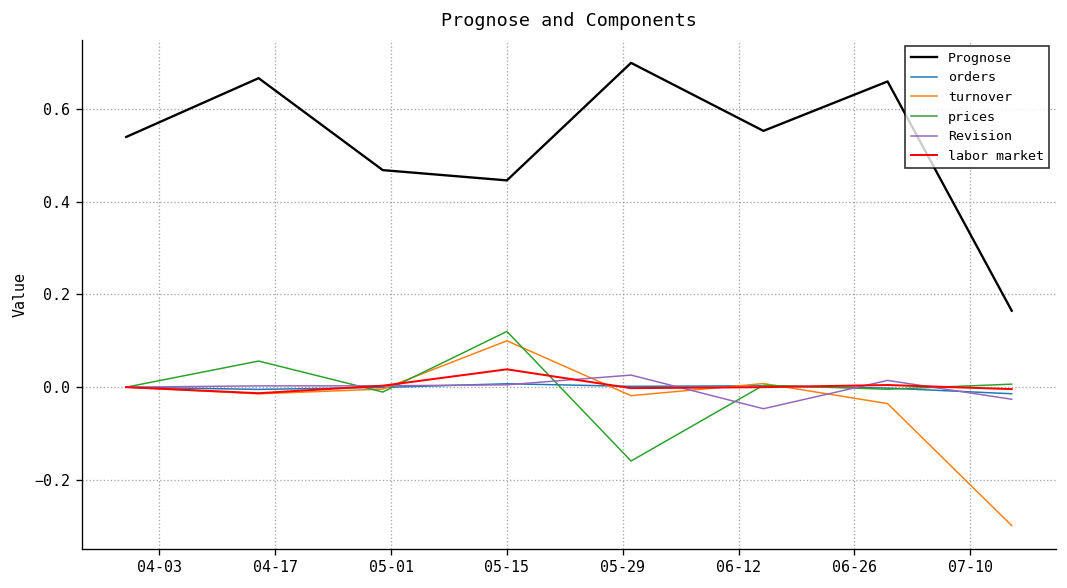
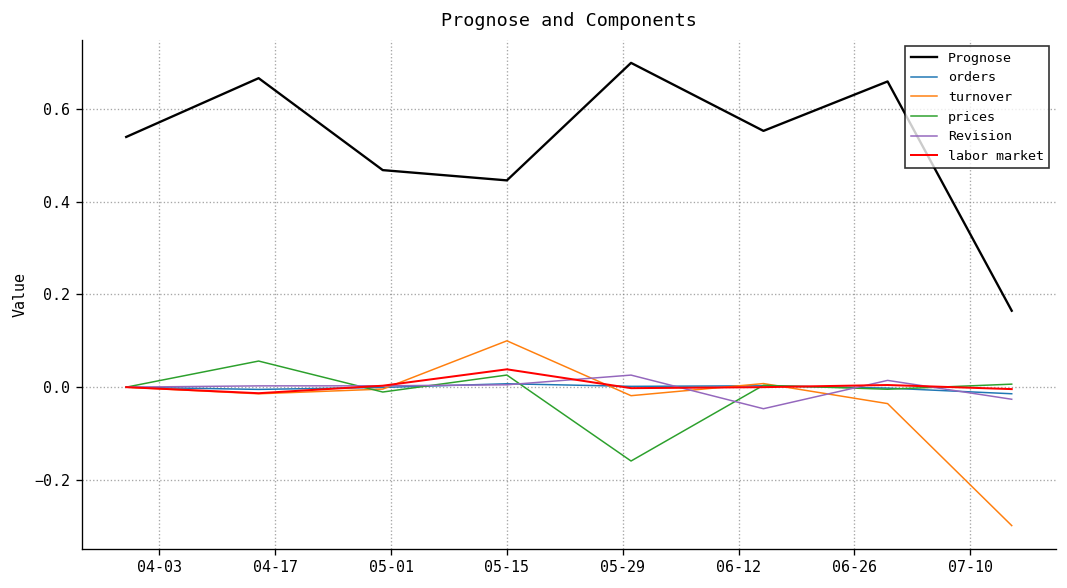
  {
    "Prognose": {
      "05-15": 0.45
    },
    "turnover": {
      "05-15": 0.10
    },
    "prices": {
-     "05-15": 0.12
+     "05-15": 0.03
    },
    "labor market": {
      "05-15": 0.04
    }
  }
